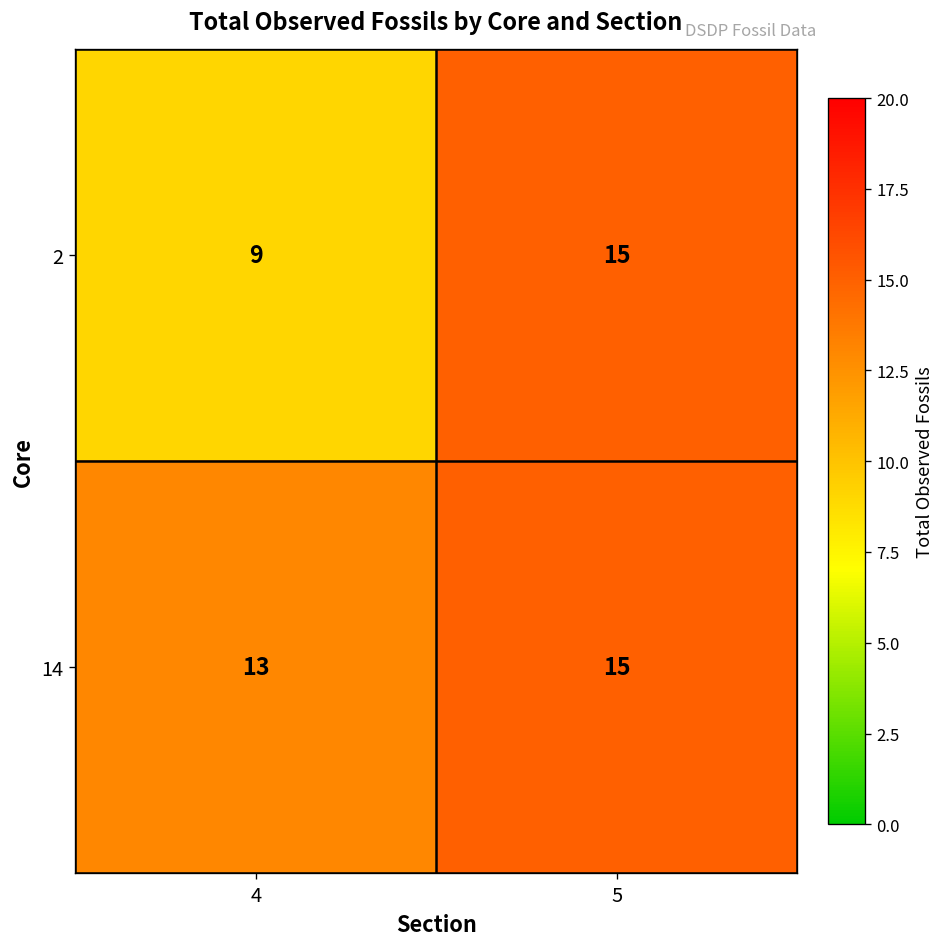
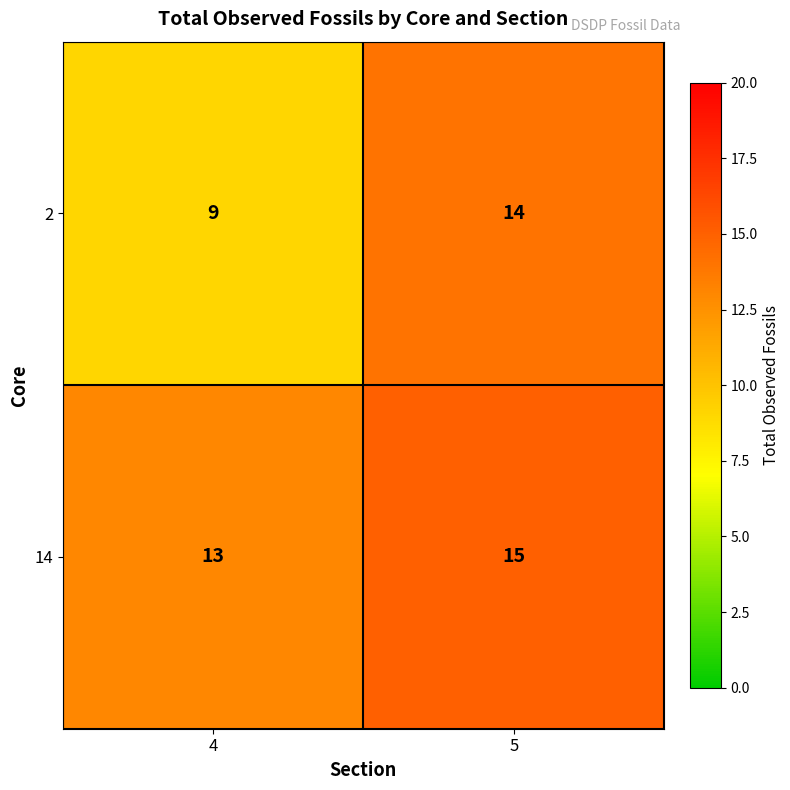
  {
    "2": {
      "4": 9,
-     "5": 15
+     "5": 14
    },
    "14": {
      "4": 13,
      "5": 15
    }
  }
